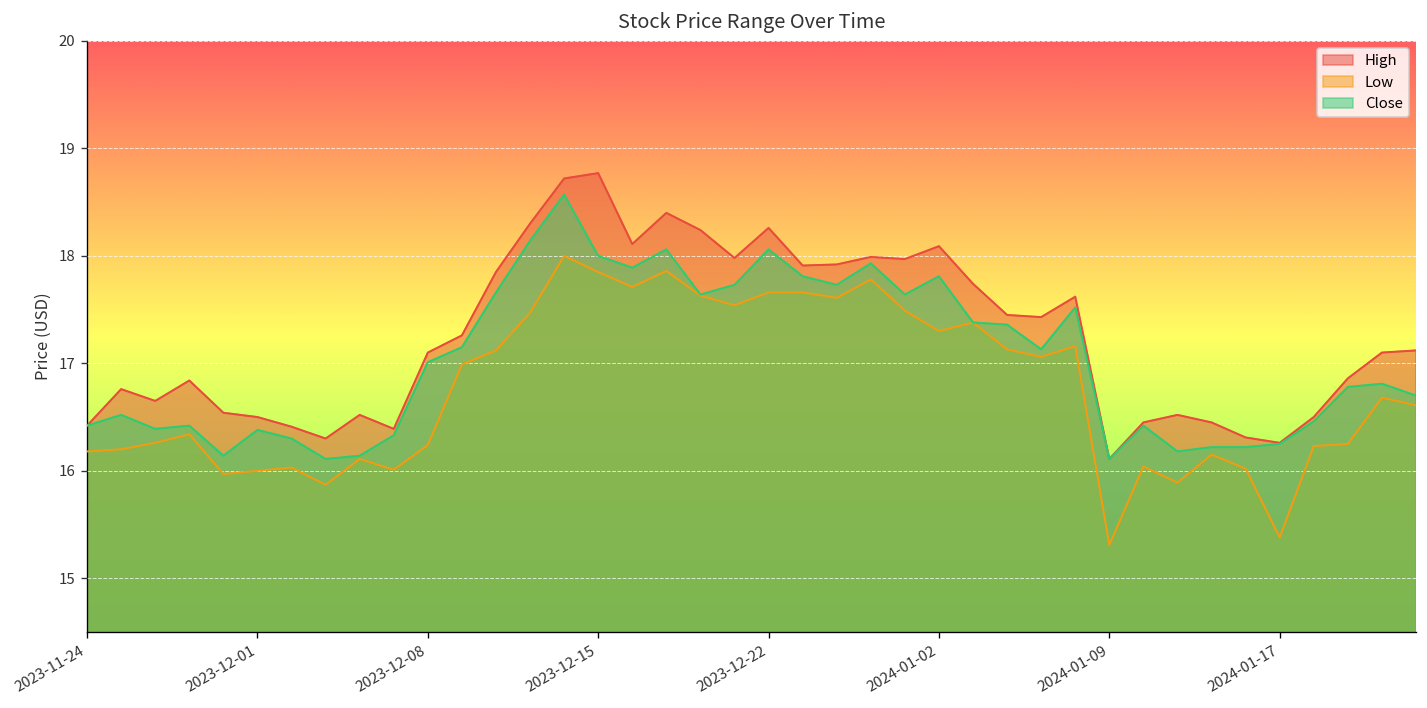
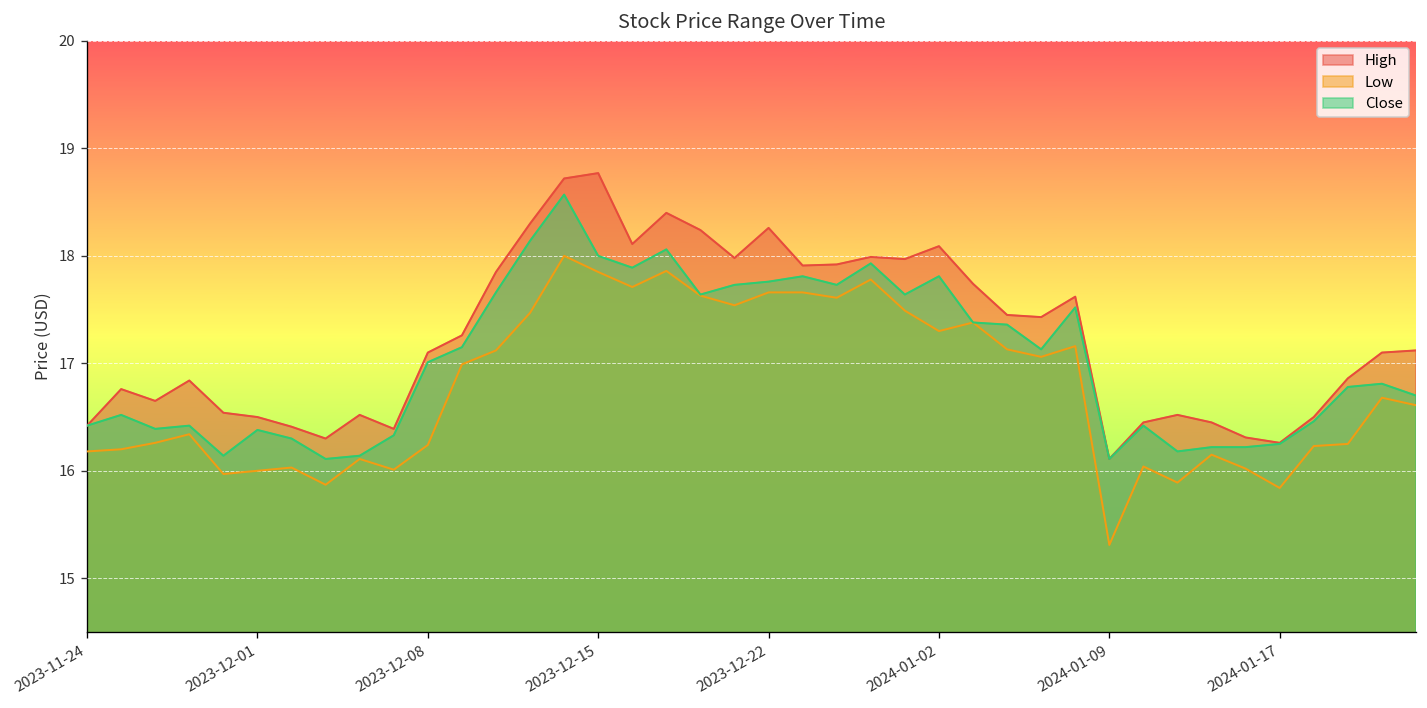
  {
    "High": {
      "2023-12-01": 16.5,
      "2023-12-08": 17.1,
      "2023-12-15": 18.8,
      "2023-12-22": 18.3,
      "2024-01-02": 18.1
    },
    "Low": {
      "2023-11-24": 16.2,
      "2023-12-01": 16.0,
      "2023-12-08": 16.2,
      "2023-12-15": 17.9,
      "2023-12-22": 17.7,
      "2024-01-02": 17.3,
      "2024-01-09": 15.3,
-     "2024-01-17": 15.4
+     "2024-01-17": 15.8
    },
    "Close": {
      "2023-12-01": 16.4,
      "2023-12-08": 17.0,
      "2023-12-15": 18.0,
-     "2023-12-22": 18.1,
+     "2023-12-22": 17.8,
      "2024-01-02": 17.8
    }
  }
